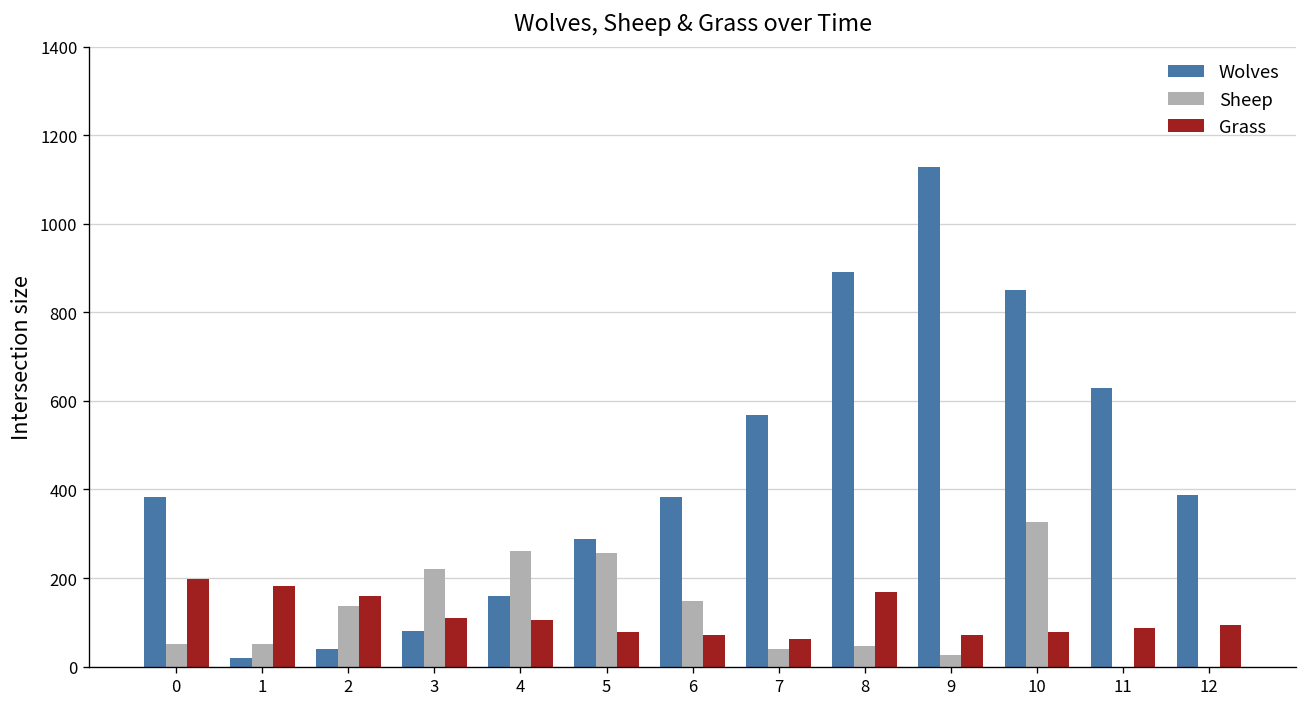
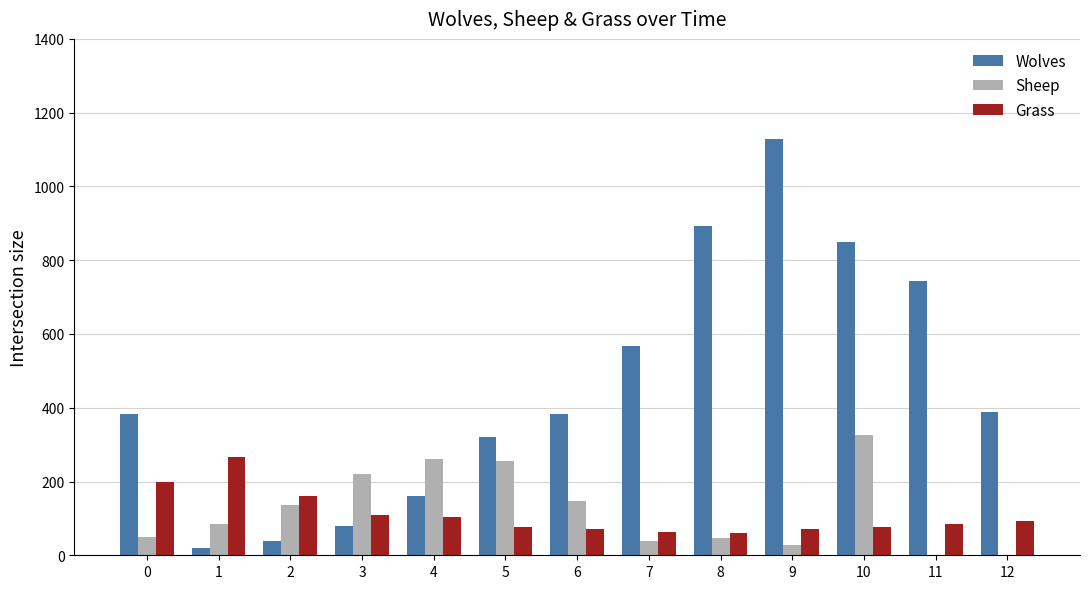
  {
    "Wolves": {
      "0": 380,
      "1": 20,
      "2": 40,
      "3": 80,
      "4": 160,
-     "5": 290,
+     "5": 320,
      "6": 380,
      "7": 570,
      "8": 890,
      "9": 1130,
      "10": 850,
-     "11": 630,
+     "11": 740,
      "12": 390
    },
    "Sheep": {
      "0": 50,
-     "1": 50,
+     "1": 80,
      "2": 140,
      "3": 220,
      "4": 260,
      "5": 260,
      "6": 150,
      "7": 40,
      "8": 50,
      "9": 30,
      "10": 330,
      "11": 0,
      "12": 0
    },
    "Grass": {
      "0": 200,
-     "1": 180,
+     "1": 270,
      "2": 160,
      "3": 110,
      "4": 110,
      "5": 80,
      "6": 70,
      "7": 60,
-     "8": 170,
+     "8": 60,
      "9": 70,
      "10": 80,
      "11": 90,
      "12": 90
    }
  }
